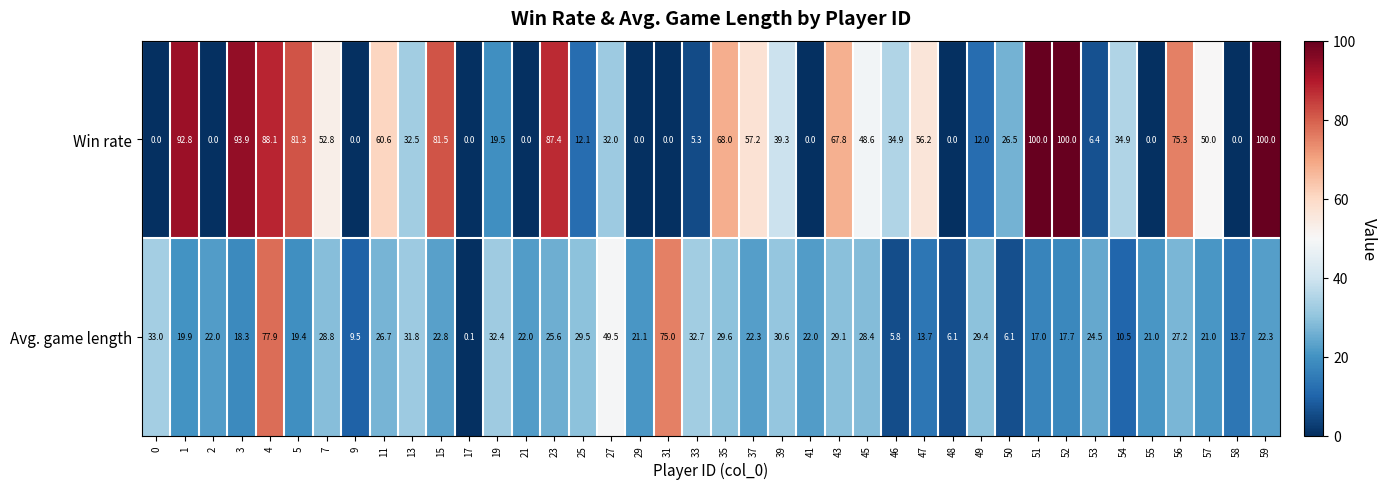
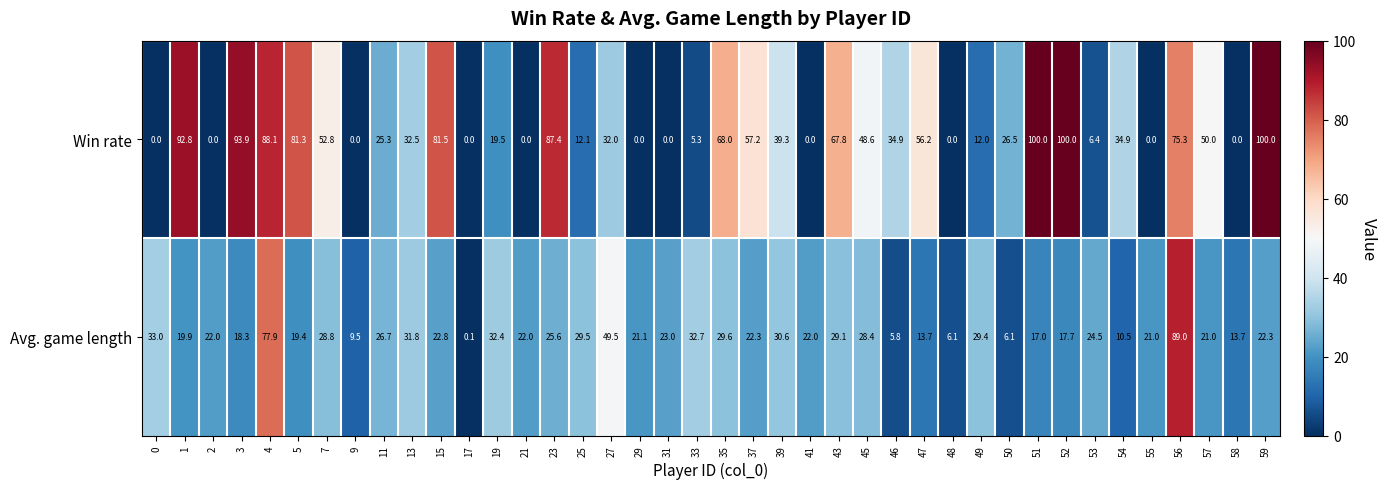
  {
    "Win rate": {
      "0": 0.0,
      "1": 92.8,
      "2": 0.0,
      "3": 93.9,
      "4": 88.1,
      "5": 81.3,
      "7": 52.8,
      "9": 0.0,
-     "11": 60.6,
+     "11": 25.3,
      "13": 32.5,
      "15": 81.5,
      "17": 0.0,
      "19": 19.5,
      "21": 0.0,
      "23": 87.4,
      "25": 12.1,
      "27": 32.0,
      "29": 0.0,
      "31": 0.0,
      "33": 5.3,
      "35": 68.0,
      "37": 57.2,
      "39": 39.3,
      "41": 0.0,
      "43": 67.8,
      "45": 48.6,
      "46": 34.9,
      "47": 56.2,
      "48": 0.0,
      "49": 12.0,
      "50": 26.5,
      "51": 100.0,
      "52": 100.0,
      "53": 6.4,
      "54": 34.9,
      "55": 0.0,
      "56": 75.3,
      "57": 50.0,
      "58": 0.0,
      "59": 100.0
    },
    "Avg. game length": {
      "0": 33.0,
      "1": 19.9,
      "2": 22.0,
      "3": 18.3,
      "4": 77.9,
      "5": 19.4,
      "7": 28.8,
      "9": 9.5,
      "11": 26.7,
      "13": 31.8,
      "15": 22.8,
      "17": 0.1,
      "19": 32.4,
      "21": 22.0,
      "23": 25.6,
      "25": 29.5,
      "27": 49.5,
      "29": 21.1,
-     "31": 75.0,
+     "31": 23.0,
      "33": 32.7,
      "35": 29.6,
      "37": 22.3,
      "39": 30.6,
      "41": 22.0,
      "43": 29.1,
      "45": 28.4,
      "46": 5.8,
      "47": 13.7,
      "48": 6.1,
      "49": 29.4,
      "50": 6.1,
      "51": 17.0,
      "52": 17.7,
      "53": 24.5,
      "54": 10.5,
      "55": 21.0,
-     "56": 27.2,
+     "56": 89.0,
      "57": 21.0,
      "58": 13.7,
      "59": 22.3
    }
  }
